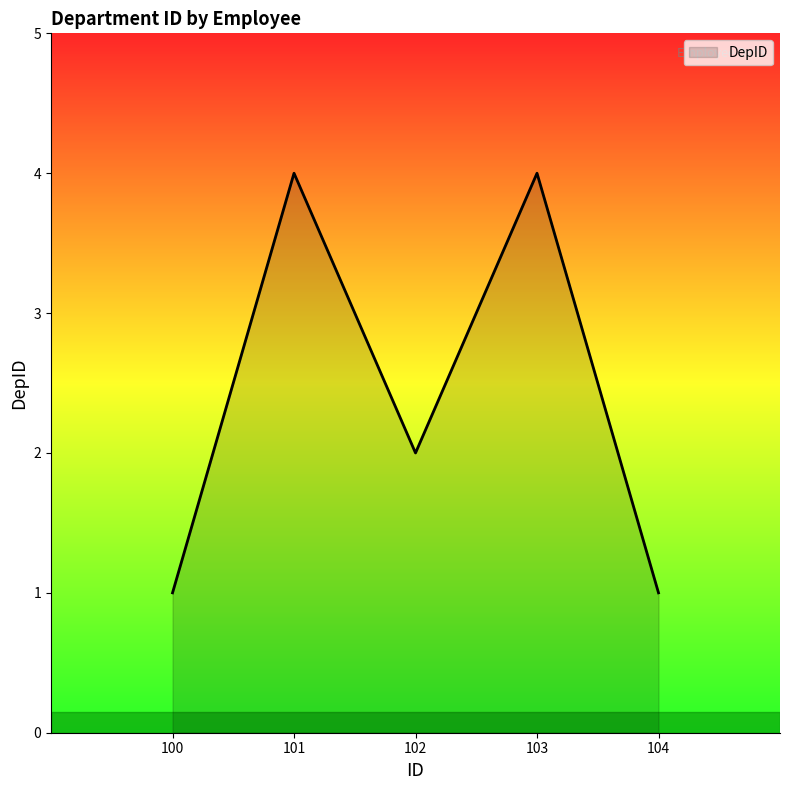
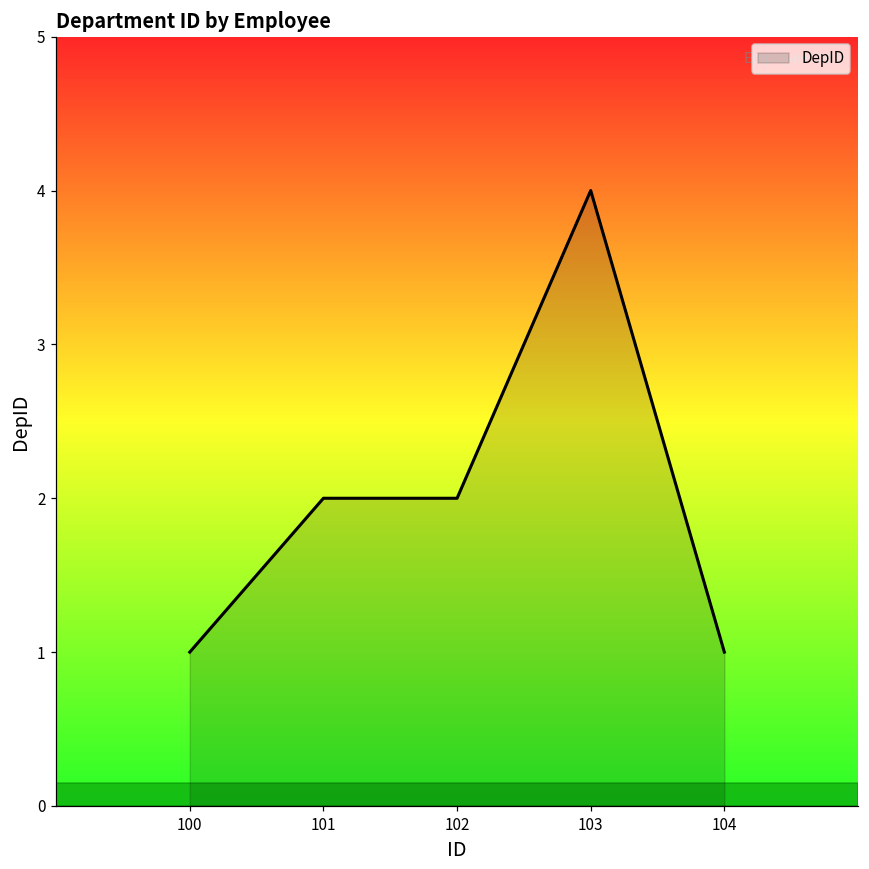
  {
    "100": 1,
-   "101": 4,
+   "101": 2,
    "102": 2,
    "103": 4,
    "104": 1
  }
